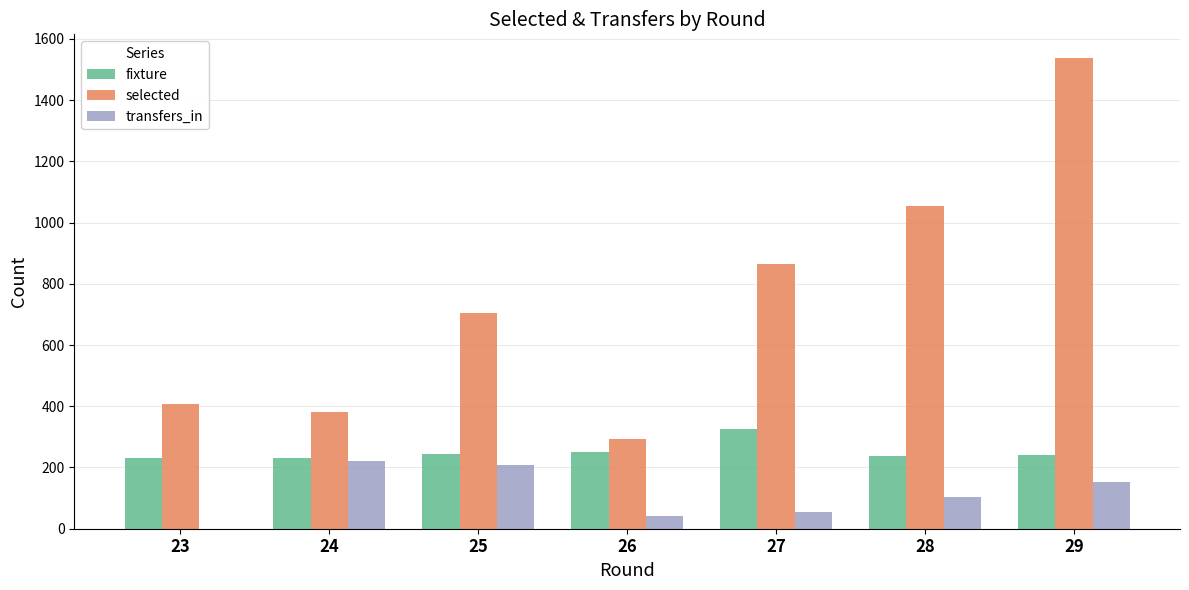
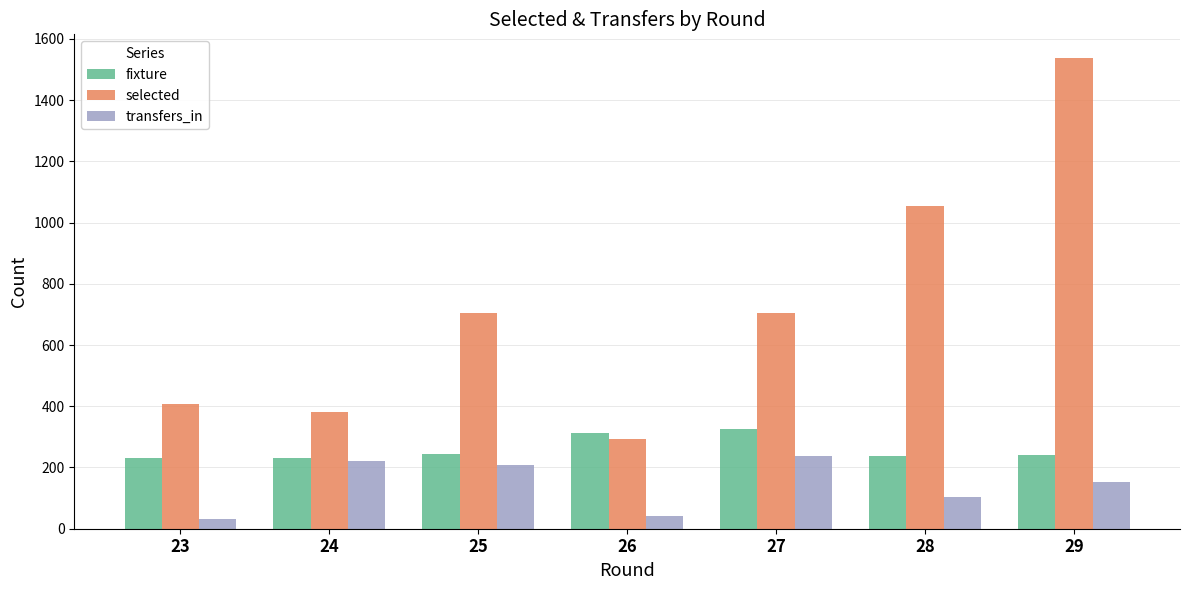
  {
    "fixture": {
      "23": 230,
      "24": 230,
      "25": 250,
-     "26": 250,
+     "26": 310,
      "27": 330,
      "28": 240,
      "29": 240
    },
    "selected": {
      "23": 410,
      "24": 380,
      "25": 710,
      "26": 290,
-     "27": 870,
+     "27": 710,
      "28": 1050,
      "29": 1540
    },
    "transfers_in": {
-     "23": 0,
+     "23": 30,
      "24": 220,
      "25": 210,
      "26": 40,
-     "27": 60,
+     "27": 240,
      "28": 100,
      "29": 150
    }
  }
